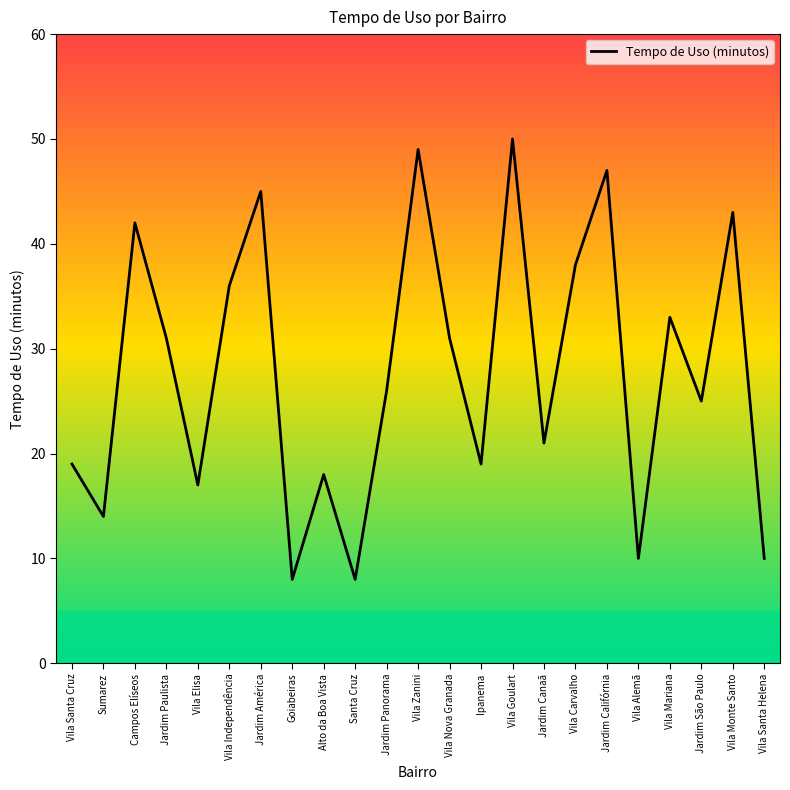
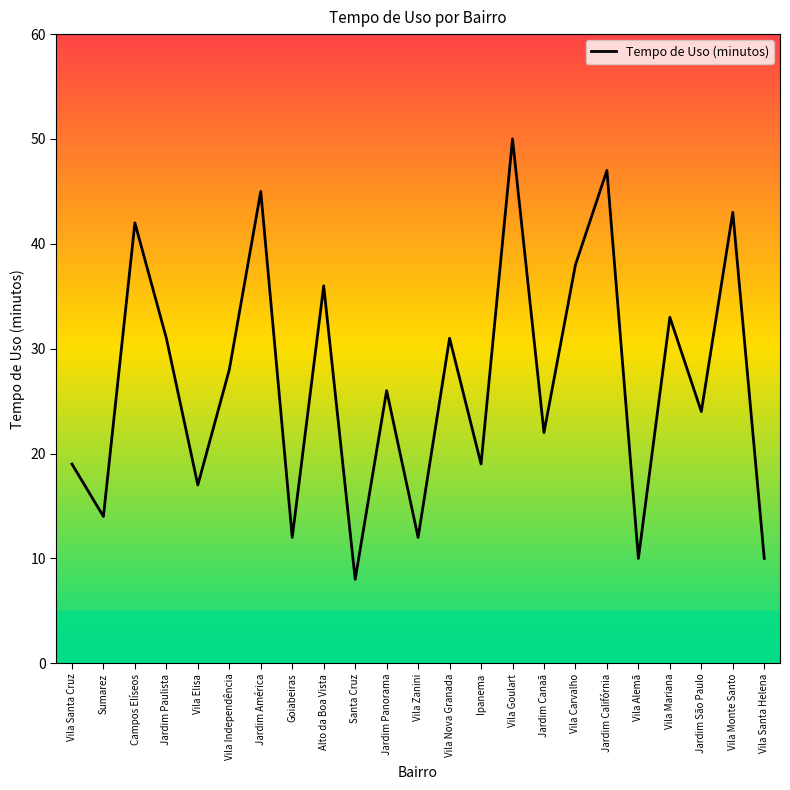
  {
    "Vila Santa Cruz": 19,
    "Sumarez": 14,
    "Campos Elíseos": 42,
    "Jardim Paulista": 31,
    "Vila Elisa": 17,
-   "Vila Independência": 36,
+   "Vila Independência": 28,
    "Jardim América": 45,
-   "Goiabeiras": 8,
-   "Alto da Boa Vista": 18,
+   "Goiabeiras": 12,
+   "Alto da Boa Vista": 36,
    "Santa Cruz": 8,
    "Jardim Panorama": 26,
-   "Vila Zanini": 49,
+   "Vila Zanini": 12,
    "Vila Nova Granada": 31,
    "Ipanema": 19,
    "Vila Goulart": 50,
-   "Jardim Canaã": 21,
+   "Jardim Canaã": 22,
    "Vila Carvalho": 38,
    "Jardim Califórnia": 47,
    "Vila Alemã": 10,
    "Vila Mariana": 33,
-   "Jardim São Paulo": 25,
+   "Jardim São Paulo": 24,
    "Vila Monte Santo": 43,
    "Vila Santa Helena": 10
  }
